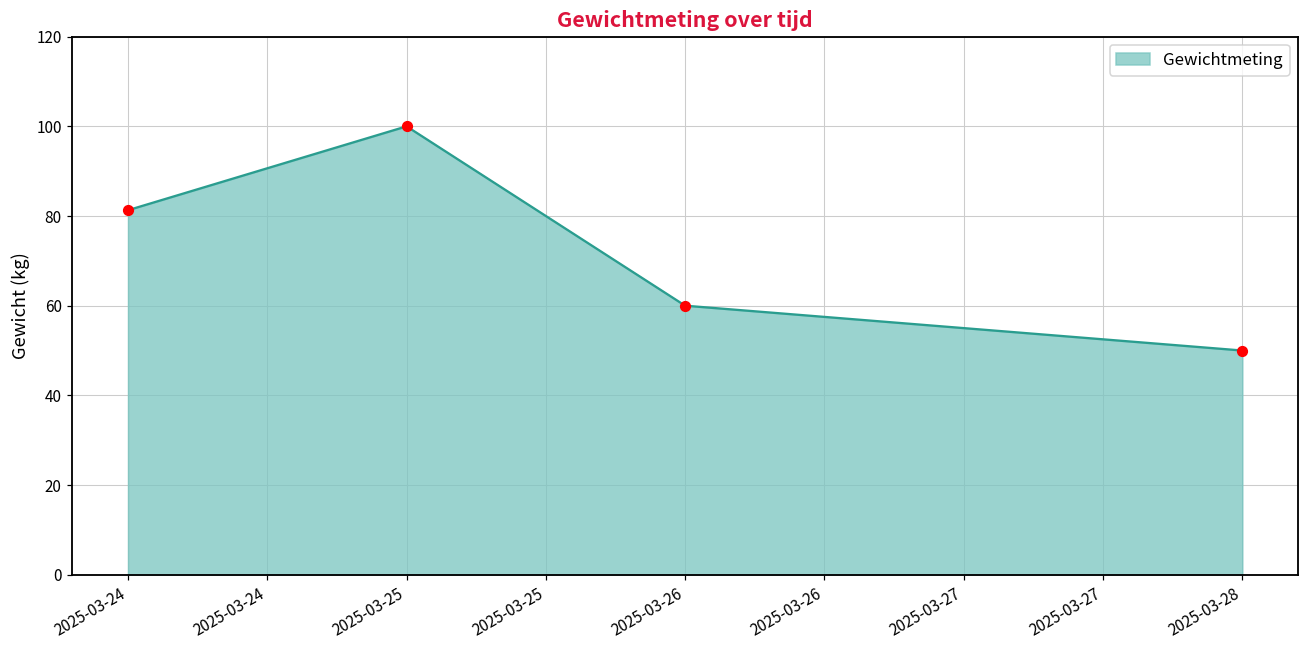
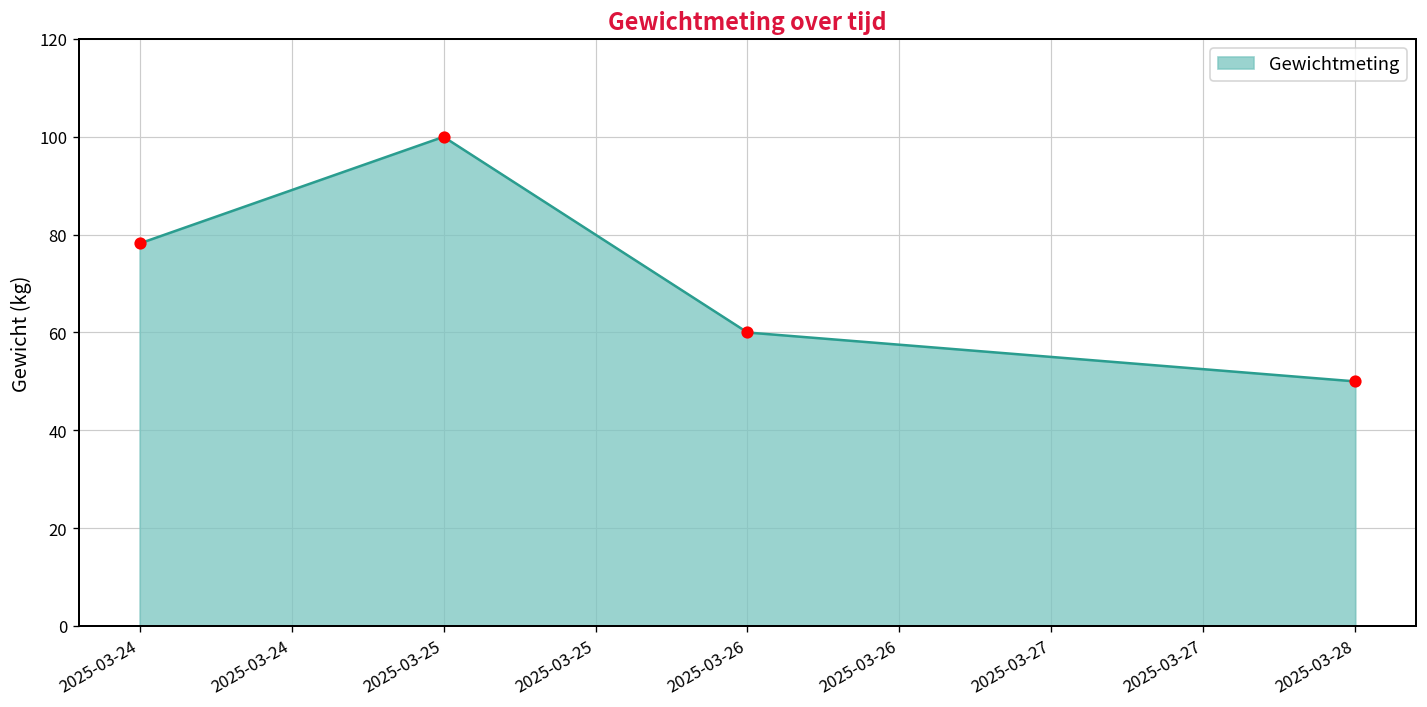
  {
-   "2025-03-24": 81,
+   "2025-03-24": 78,
    "2025-03-25": 100,
    "2025-03-26": 60,
    "2025-03-28": 50
  }
